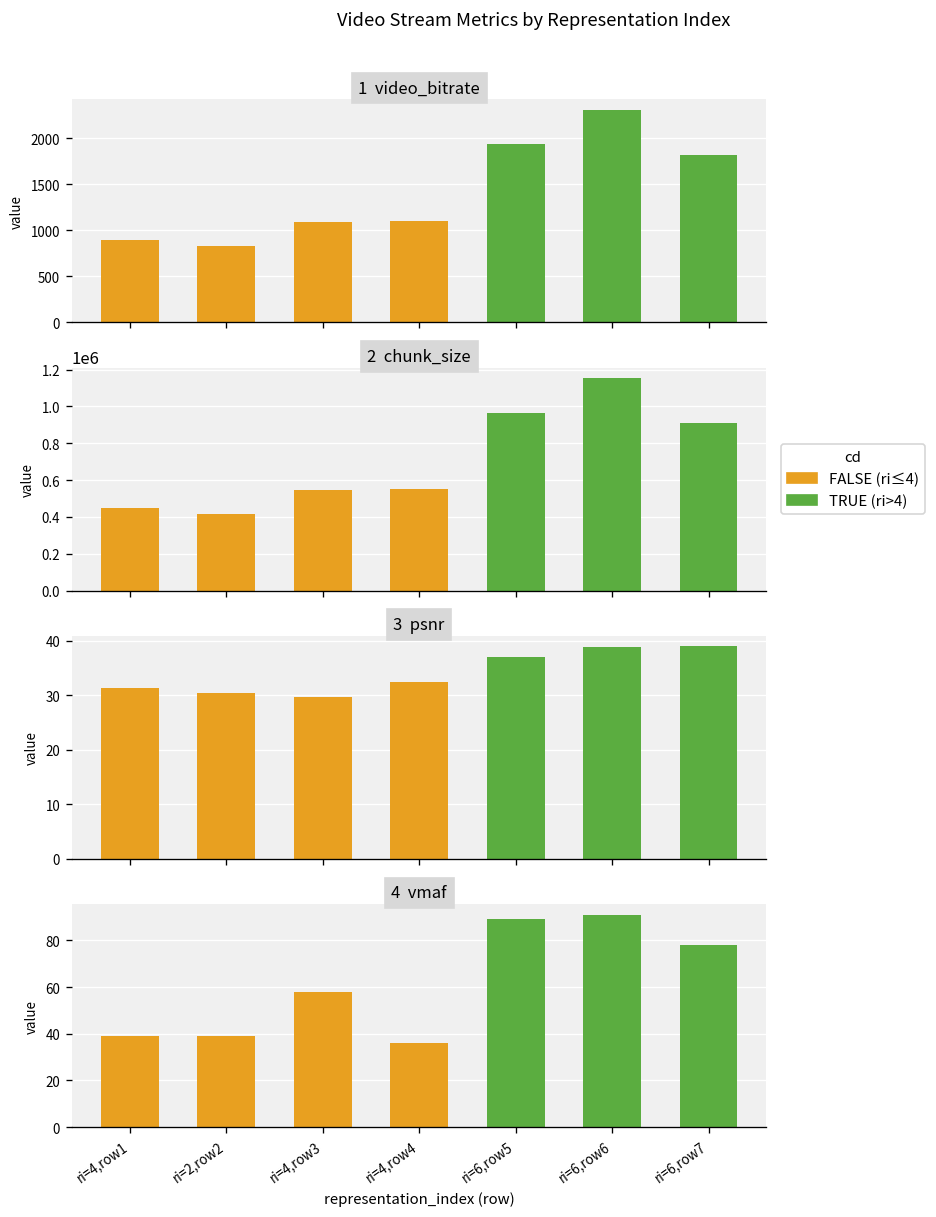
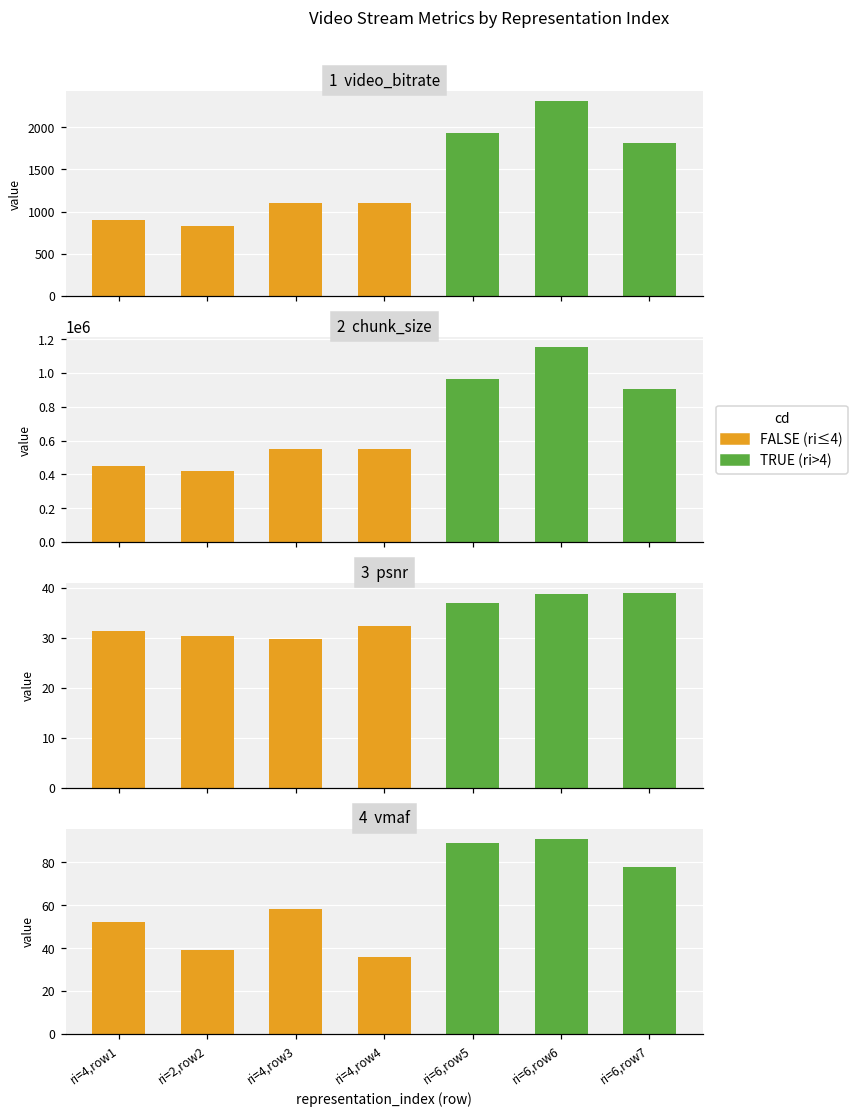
  {
    "4 vmaf": {
-     "ri=4,row1": 39,
+     "ri=4,row1": 52,
      "ri=2,row2": 39,
      "ri=4,row3": 58,
      "ri=4,row4": 36,
      "ri=6,row5": 89,
      "ri=6,row6": 91,
      "ri=6,row7": 78
    }
  }
